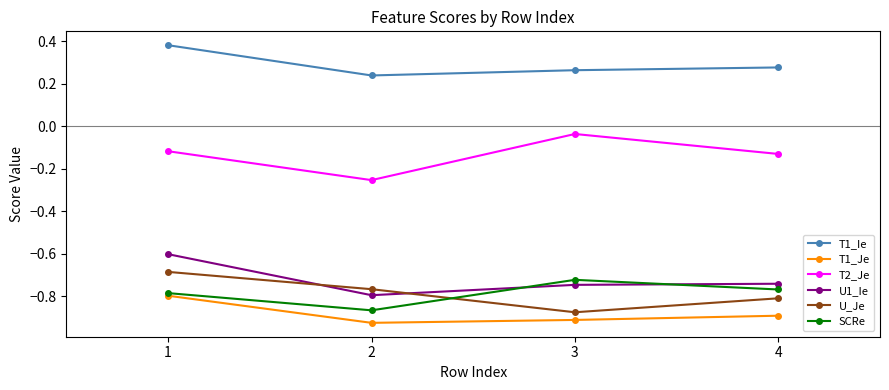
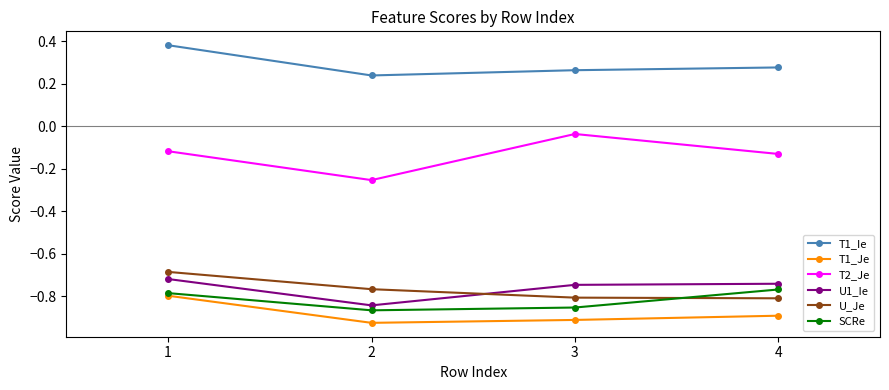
  {
    "T1_Ie": {
      "1": 0.38,
      "2": 0.24,
      "3": 0.26,
      "4": 0.28
    },
    "T1_Je": {
      "1": -0.80,
      "2": -0.93,
      "3": -0.91,
      "4": -0.89
    },
    "T2_Je": {
      "1": -0.12,
      "2": -0.25,
      "3": -0.04,
      "4": -0.13
    },
    "U1_Ie": {
-     "1": -0.60,
-     "2": -0.80,
+     "1": -0.72,
+     "2": -0.84,
      "3": -0.75,
      "4": -0.74
    },
    "U_Je": {
      "1": -0.69,
      "2": -0.77,
-     "3": -0.88,
+     "3": -0.81,
      "4": -0.81
    },
    "SCRe": {
      "1": -0.79,
      "2": -0.87,
-     "3": -0.72,
+     "3": -0.85,
      "4": -0.77
    }
  }
